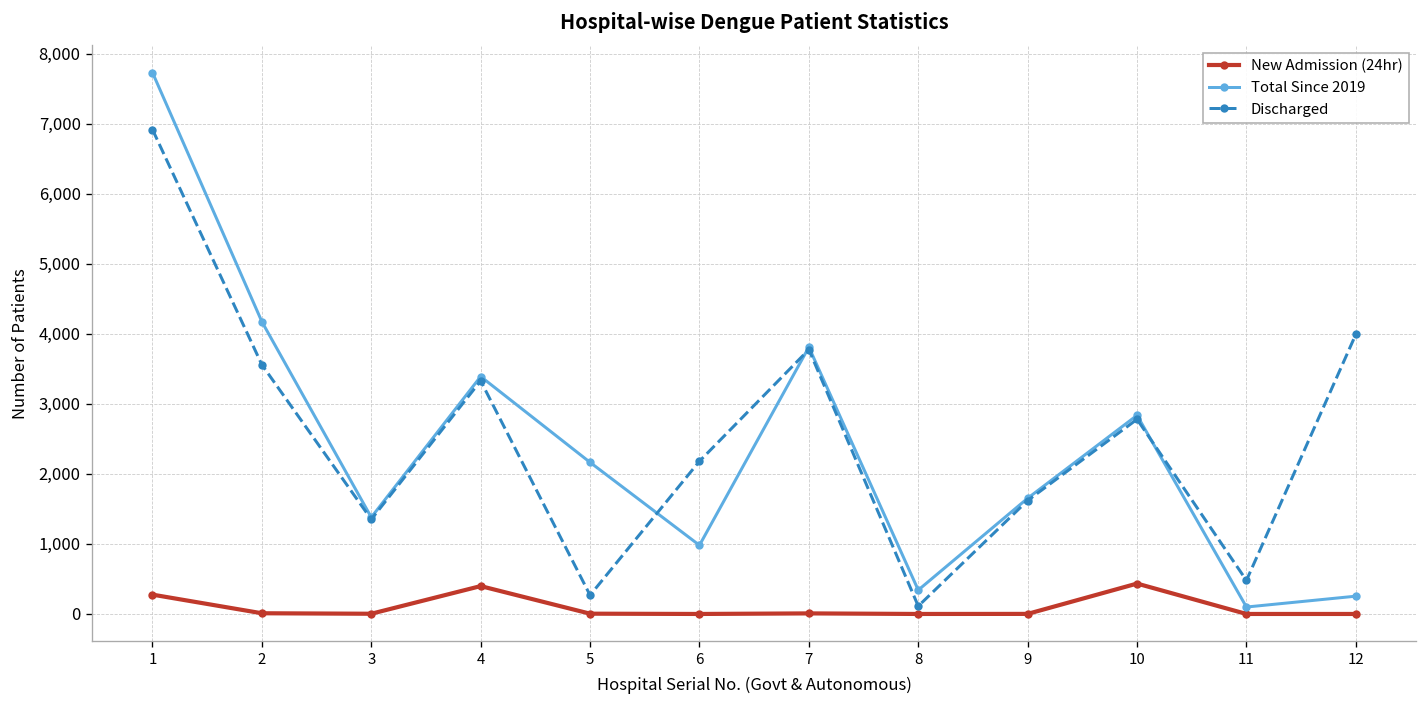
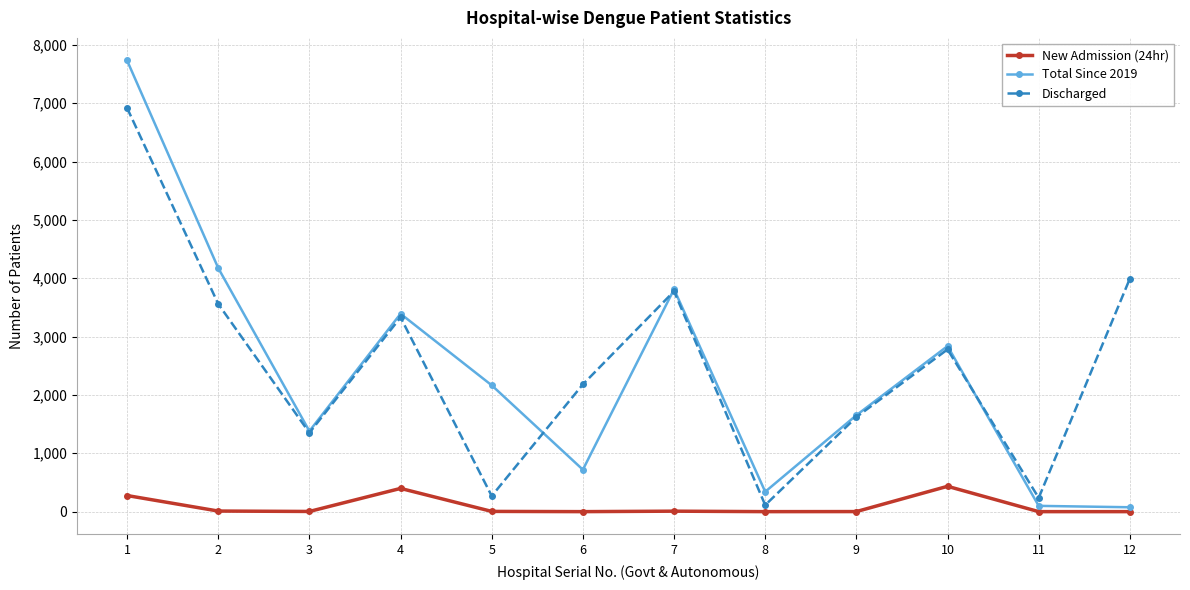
  {
    "New Admission (24hr)": {
      "1": "300",
      "2": "0",
      "3": "0",
      "4": "400",
      "5": "0",
      "6": "0",
      "7": "0",
      "8": "0",
      "9": "0",
      "10": "400",
      "11": "0",
      "12": "0"
    },
    "Total Since 2019": {
      "1": "7,700",
      "2": "4,200",
      "4": "3,400",
      "5": "2,200",
-     "6": "1,000",
+     "6": "700",
      "8": "300",
      "10": "2,800",
      "11": "100",
-     "12": "300"
+     "12": "100"
    },
    "Discharged": {
      "1": "6,900",
      "2": "3,600",
      "4": "3,300",
      "5": "300",
      "6": "2,200",
      "8": "100",
      "10": "2,800",
-     "11": "500",
+     "11": "200",
      "12": "4,000"
    }
  }
